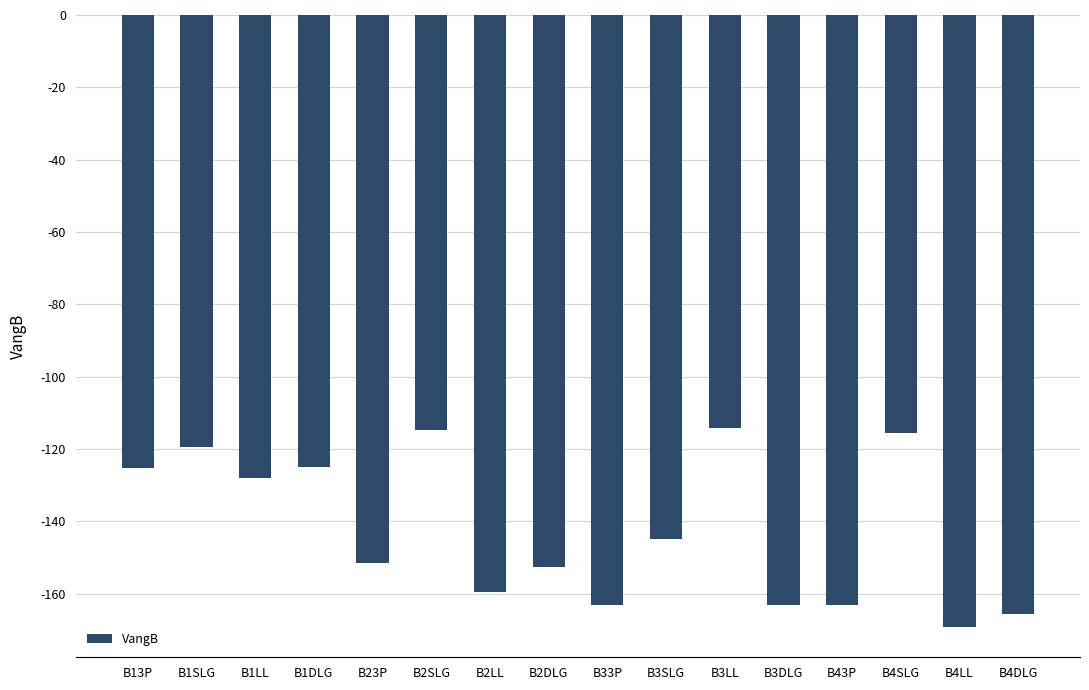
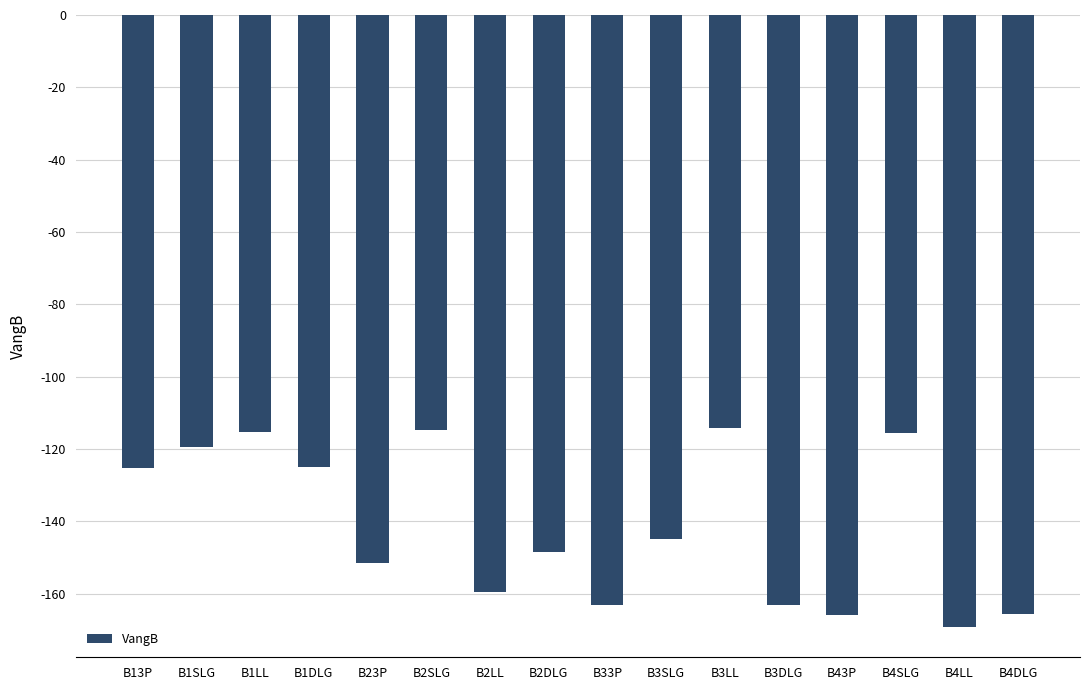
  {
    "B13P": -125,
    "B1SLG": -119,
-   "B1LL": -128,
+   "B1LL": -115,
    "B1DLG": -125,
    "B23P": -152,
    "B2SLG": -115,
    "B2LL": -160,
-   "B2DLG": -153,
+   "B2DLG": -149,
    "B33P": -163,
    "B3SLG": -145,
    "B3LL": -114,
    "B3DLG": -163,
-   "B43P": -163,
+   "B43P": -166,
    "B4SLG": -116,
    "B4LL": -169,
    "B4DLG": -166
  }
